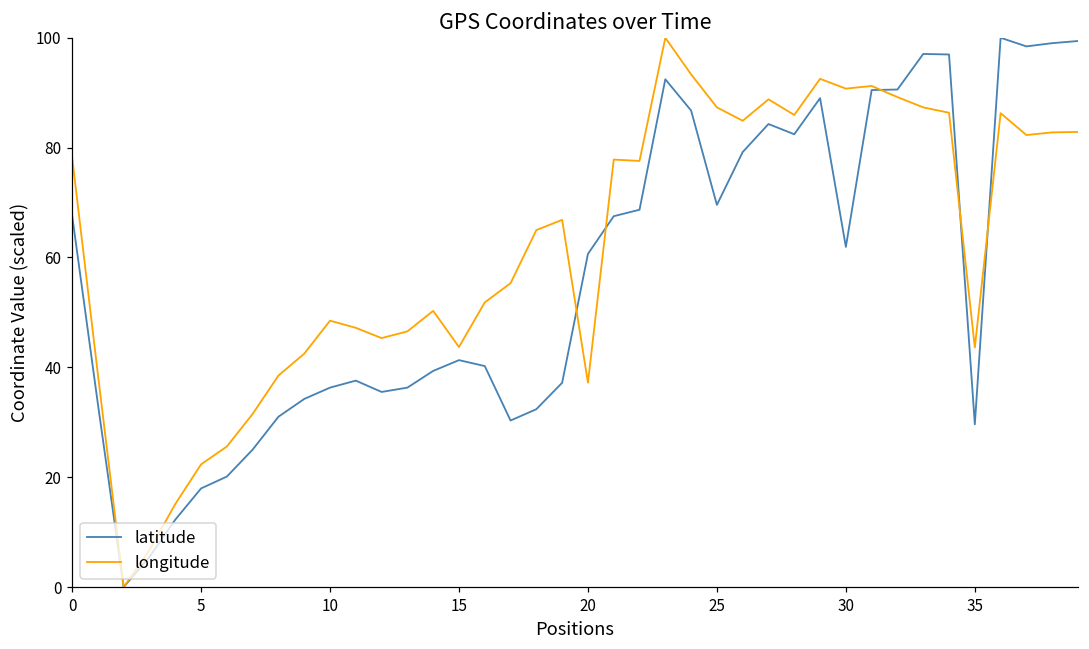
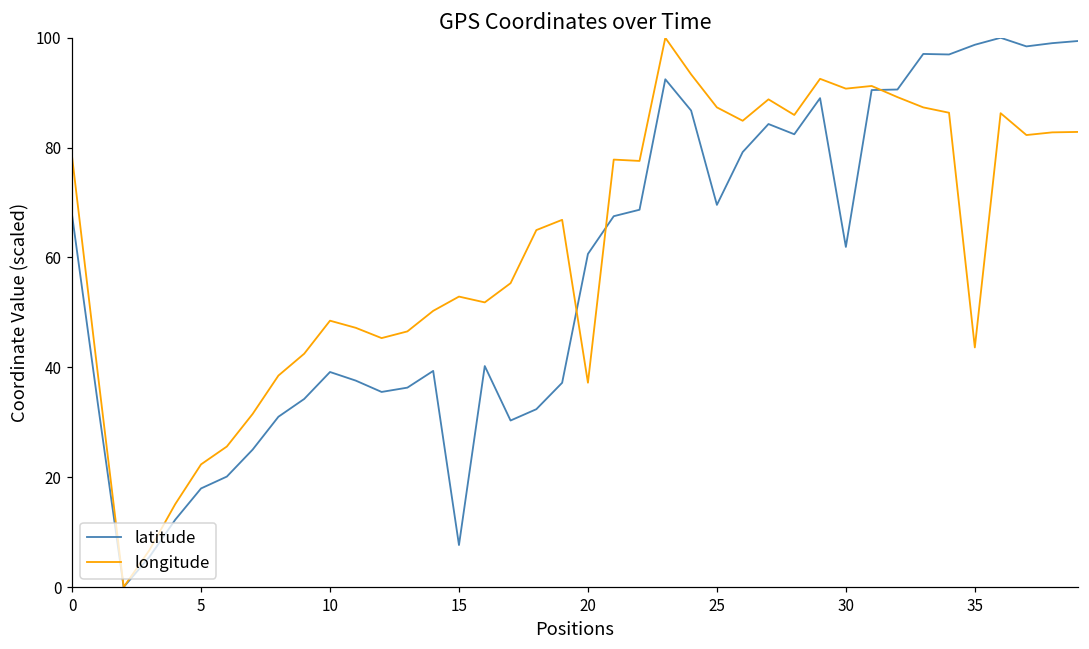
  {
    "latitude": {
      "0": 68,
      "5": 18,
-     "10": 36,
-     "15": 41,
+     "10": 39,
+     "15": 8,
      "20": 61,
      "25": 70,
      "30": 62,
-     "35": 30
+     "35": 99
    },
    "longitude": {
      "0": 78,
      "5": 22,
      "10": 48,
-     "15": 44,
+     "15": 53,
      "20": 37,
      "25": 87,
      "30": 91,
      "35": 44
    }
  }
